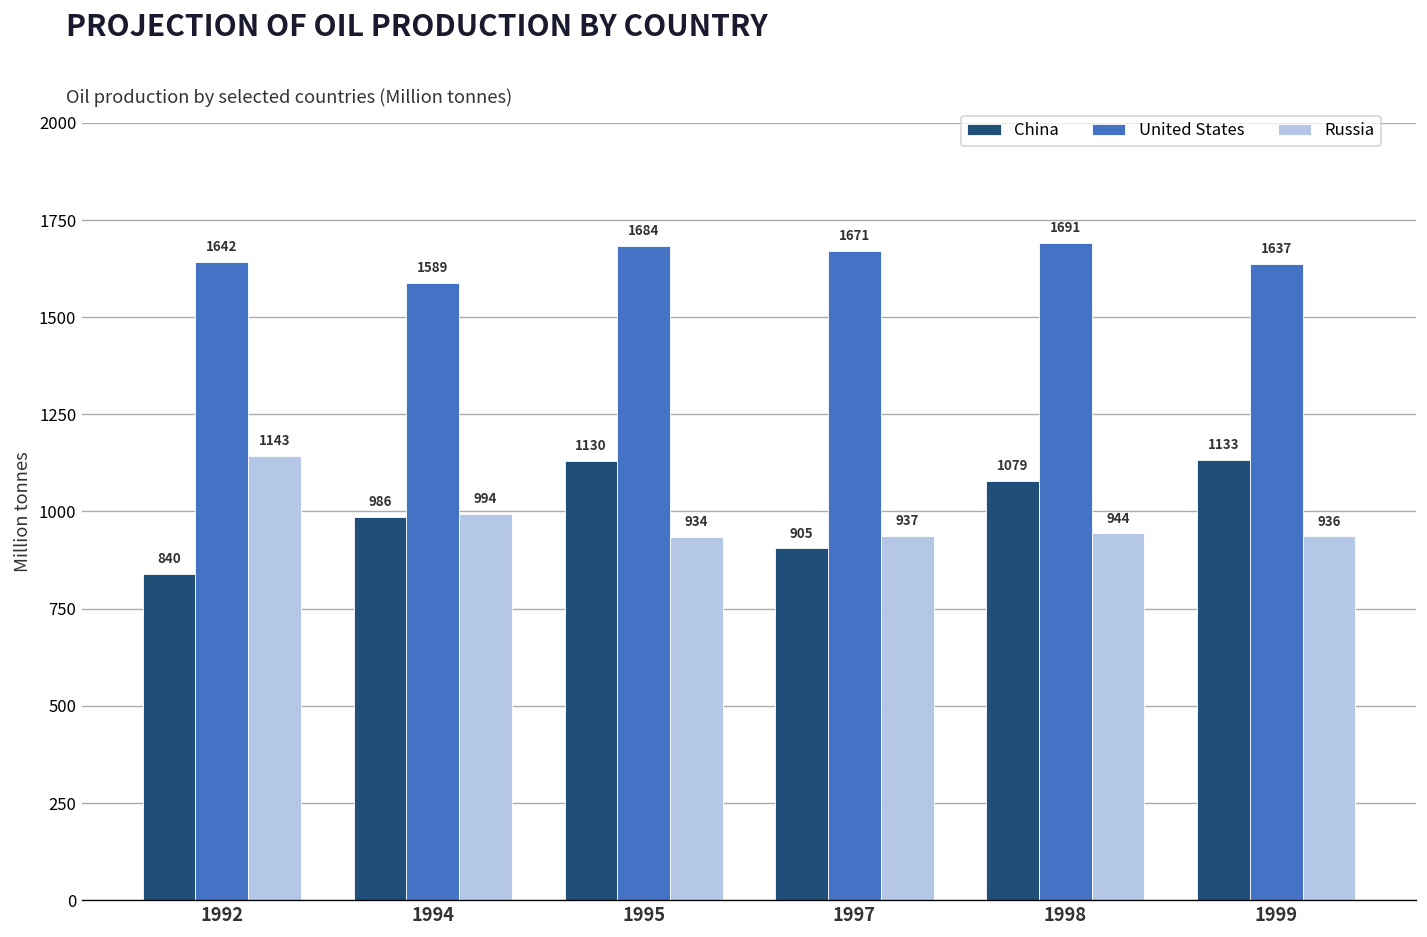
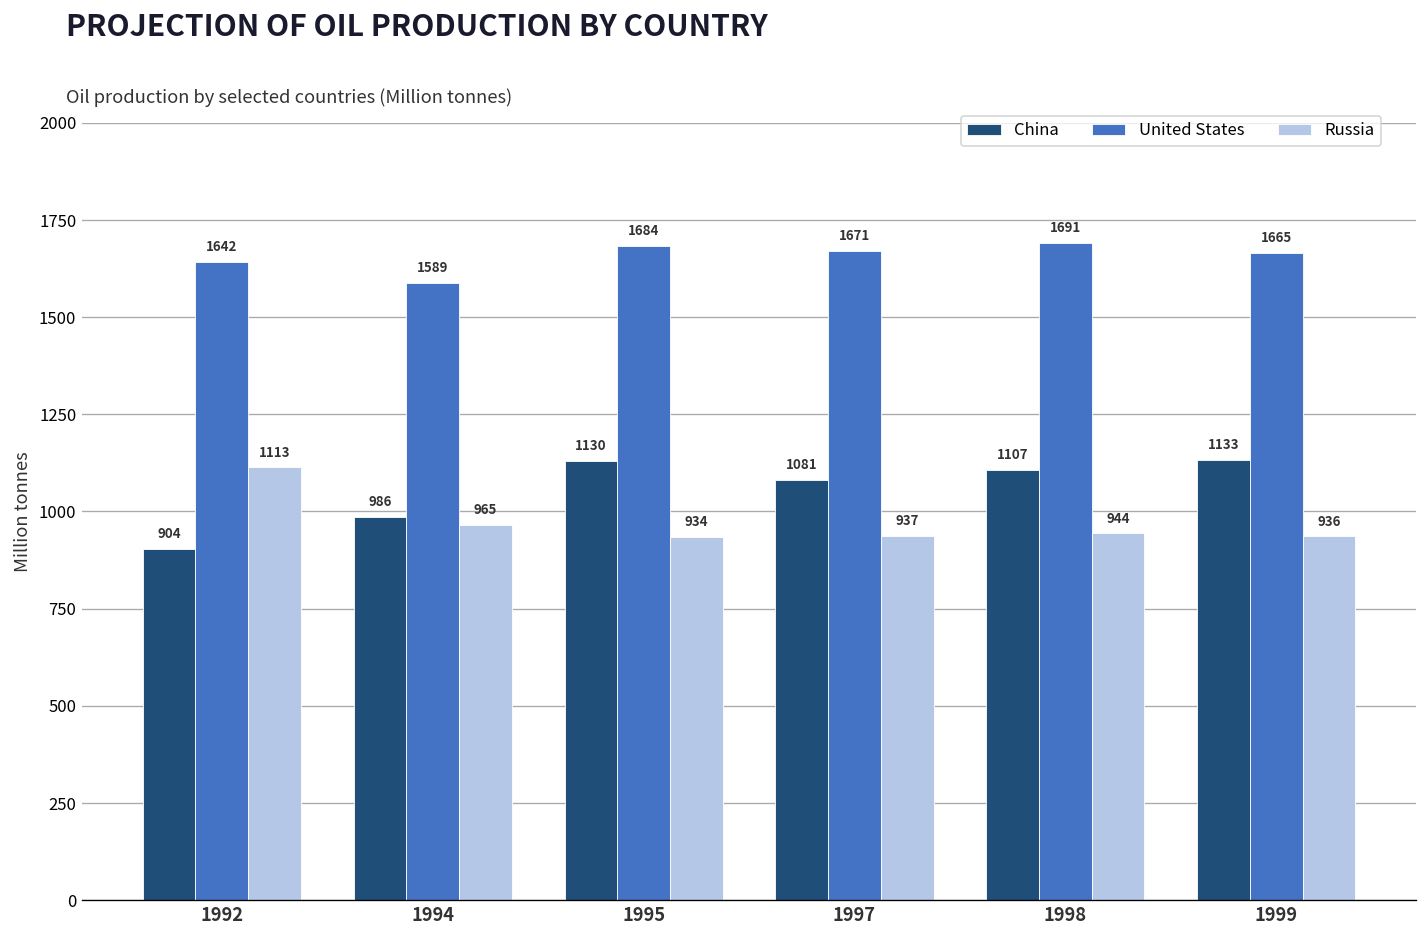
  {
    "China": {
-     "1992": 840,
+     "1992": 904,
      "1994": 986,
      "1995": 1130,
-     "1997": 905,
-     "1998": 1079,
+     "1997": 1081,
+     "1998": 1107,
      "1999": 1133
    },
    "United States": {
      "1992": 1642,
      "1994": 1589,
      "1995": 1684,
      "1997": 1671,
      "1998": 1691,
-     "1999": 1637
+     "1999": 1665
    },
    "Russia": {
-     "1992": 1143,
-     "1994": 994,
+     "1992": 1113,
+     "1994": 965,
      "1995": 934,
      "1997": 937,
      "1998": 944,
      "1999": 936
    }
  }
